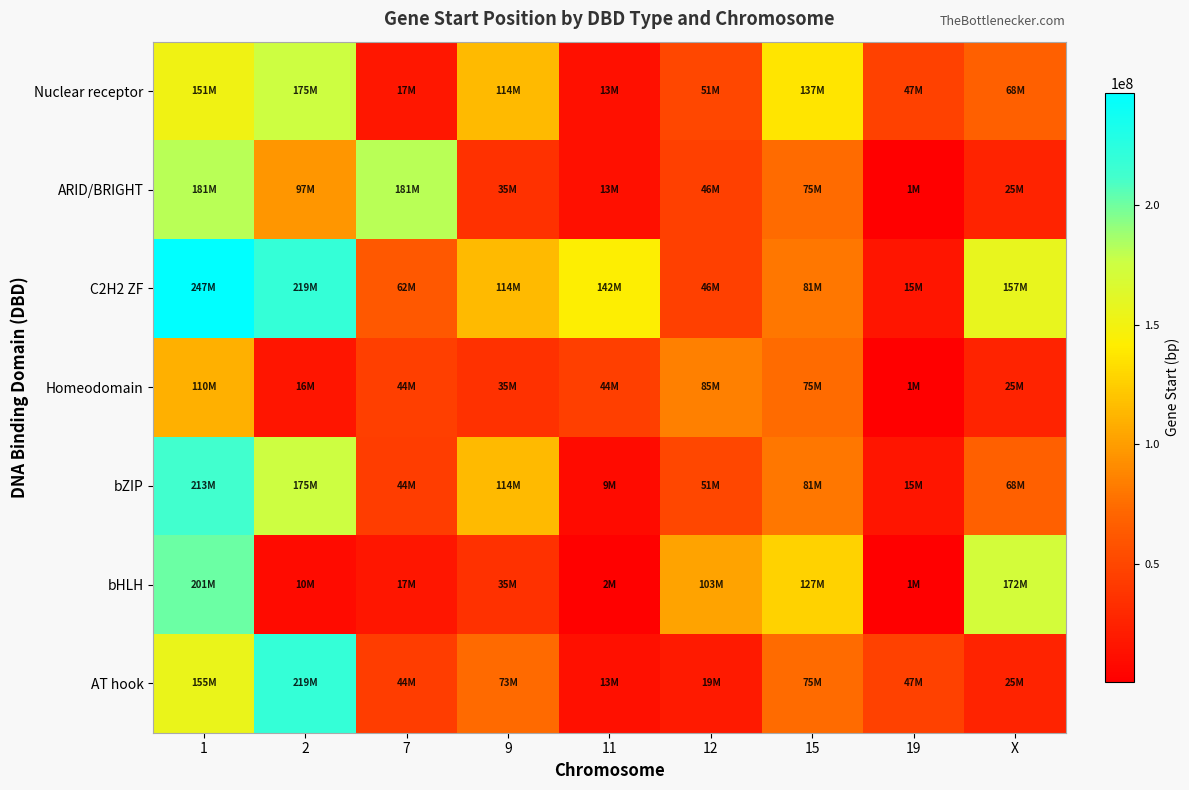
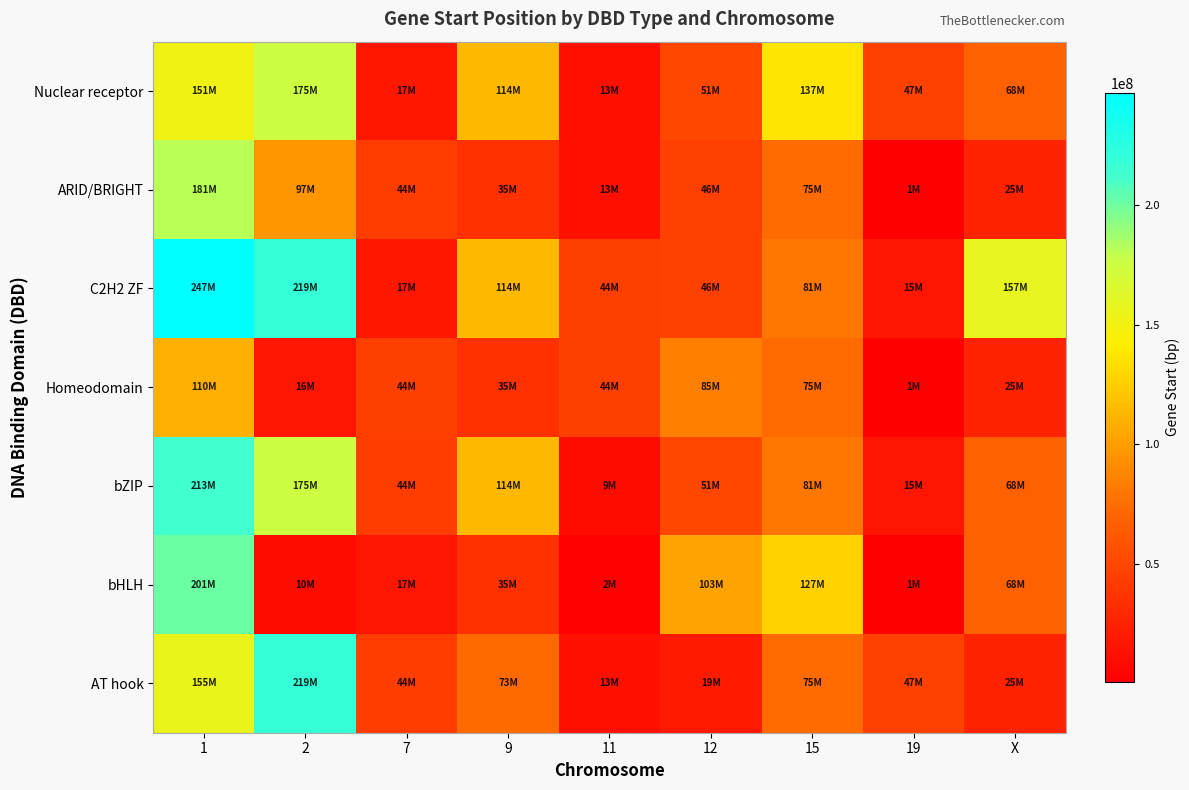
  {
    "Nuclear receptor": {
      "1": "151M",
      "2": "175M",
      "7": "17M",
      "9": "114M",
      "11": "13M",
      "12": "51M",
      "15": "137M",
      "19": "47M",
      "X": "68M"
    },
    "ARID/BRIGHT": {
      "1": "181M",
      "2": "97M",
-     "7": "181M",
+     "7": "44M",
      "9": "35M",
      "11": "13M",
      "12": "46M",
      "15": "75M",
      "19": "1M",
      "X": "25M"
    },
    "C2H2 ZF": {
      "1": "247M",
      "2": "219M",
-     "7": "62M",
+     "7": "17M",
      "9": "114M",
-     "11": "142M",
+     "11": "44M",
      "12": "46M",
      "15": "81M",
      "19": "15M",
      "X": "157M"
    },
    "Homeodomain": {
      "1": "110M",
      "2": "16M",
      "7": "44M",
      "9": "35M",
      "11": "44M",
      "12": "85M",
      "15": "75M",
      "19": "1M",
      "X": "25M"
    },
    "bZIP": {
      "1": "213M",
      "2": "175M",
      "7": "44M",
      "9": "114M",
      "11": "9M",
      "12": "51M",
      "15": "81M",
      "19": "15M",
      "X": "68M"
    },
    "bHLH": {
      "1": "201M",
      "2": "10M",
      "7": "17M",
      "9": "35M",
      "11": "2M",
      "12": "103M",
      "15": "127M",
      "19": "1M",
-     "X": "172M"
+     "X": "68M"
    },
    "AT hook": {
      "1": "155M",
      "2": "219M",
      "7": "44M",
      "9": "73M",
      "11": "13M",
      "12": "19M",
      "15": "75M",
      "19": "47M",
      "X": "25M"
    }
  }
